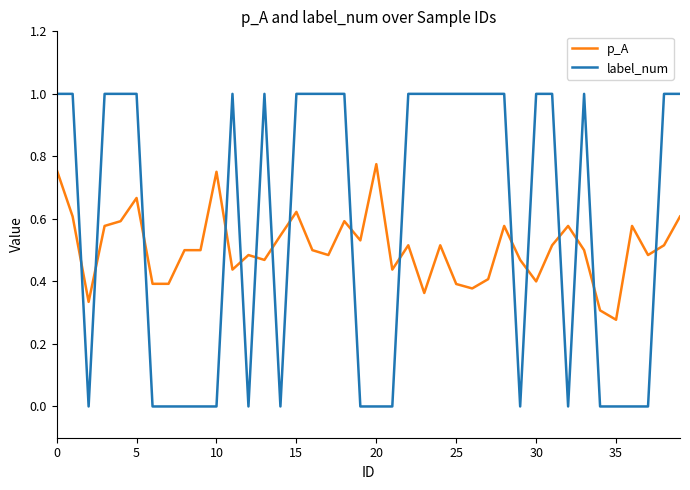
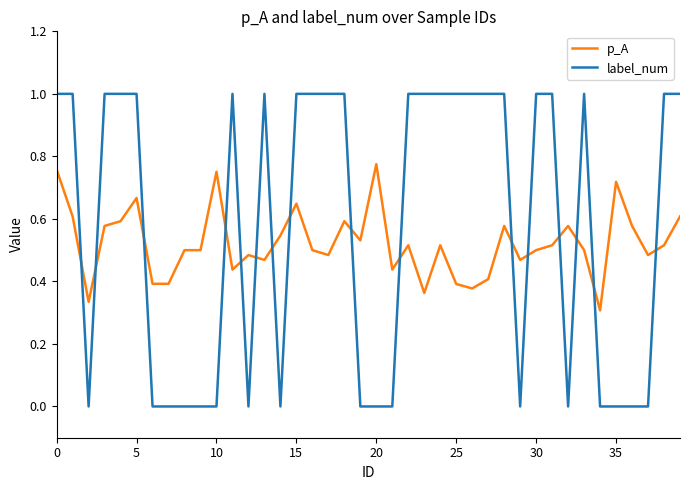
  {
    "p_A": {
      "0": 0.76,
      "5": 0.67,
      "10": 0.75,
-     "15": 0.62,
+     "15": 0.65,
      "20": 0.78,
      "25": 0.39,
-     "30": 0.4,
-     "35": 0.28
+     "30": 0.5,
+     "35": 0.72
    },
    "label_num": {
      "0": 1.00,
      "5": 1.00,
      "10": 0.00,
      "15": 1.00,
      "20": 0.00,
      "25": 1.00,
      "30": 1.00,
      "35": 0.00
    }
  }
